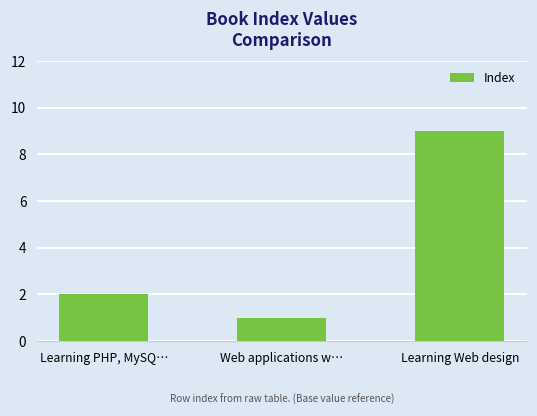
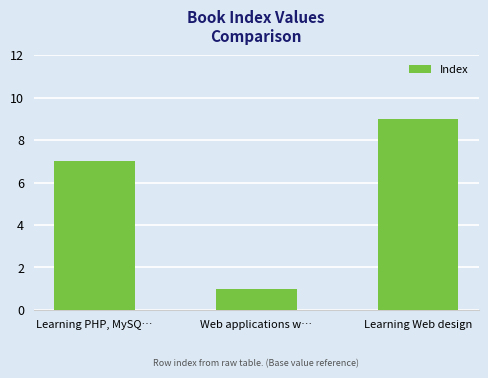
  {
-   "Learning PHP, MySQ…": 2,
+   "Learning PHP, MySQ…": 7,
    "Web applications w…": 1,
    "Learning Web design": 9
  }
